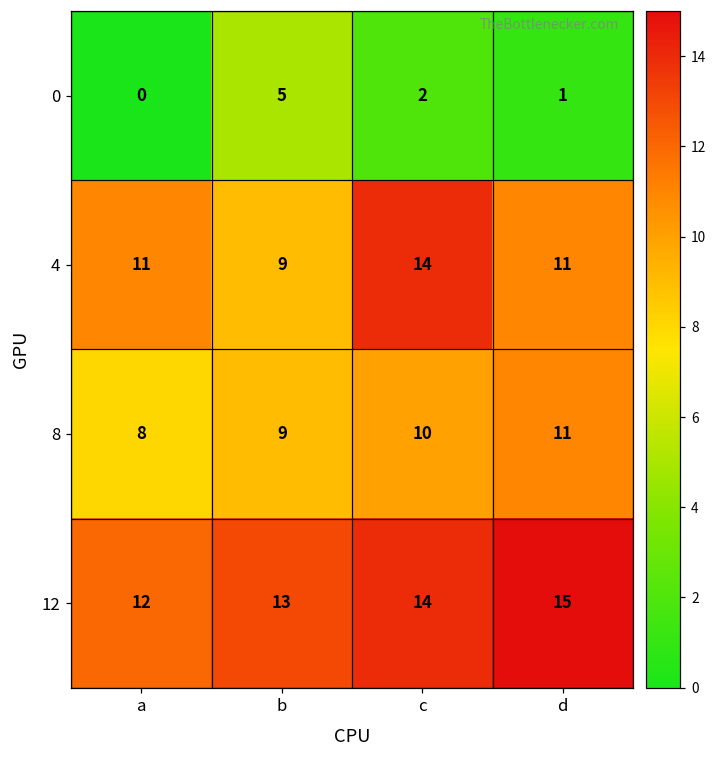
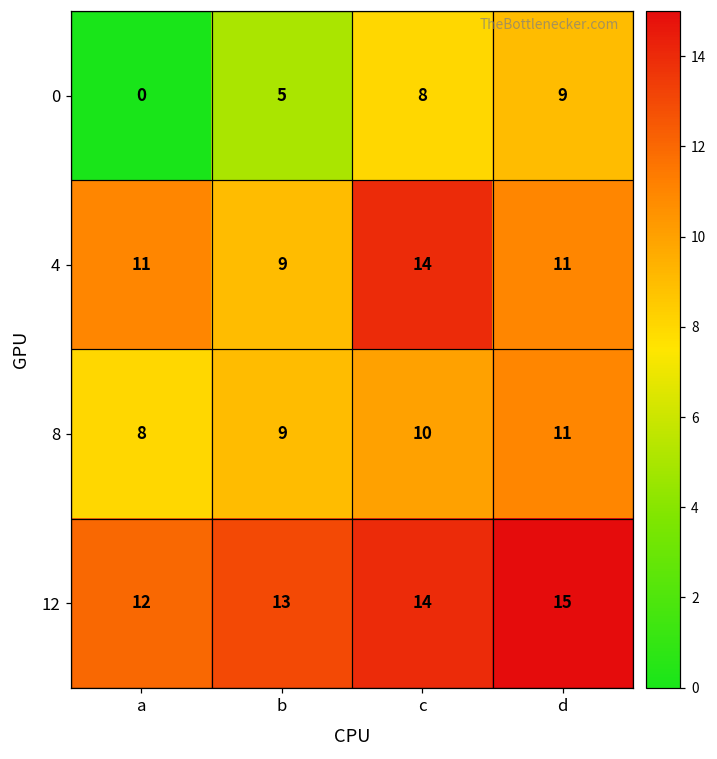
  {
    "0": {
      "a": 0,
      "b": 5,
-     "c": 2,
-     "d": 1
+     "c": 8,
+     "d": 9
    },
    "4": {
      "a": 11,
      "b": 9,
      "c": 14,
      "d": 11
    },
    "8": {
      "a": 8,
      "b": 9,
      "c": 10,
      "d": 11
    },
    "12": {
      "a": 12,
      "b": 13,
      "c": 14,
      "d": 15
    }
  }
